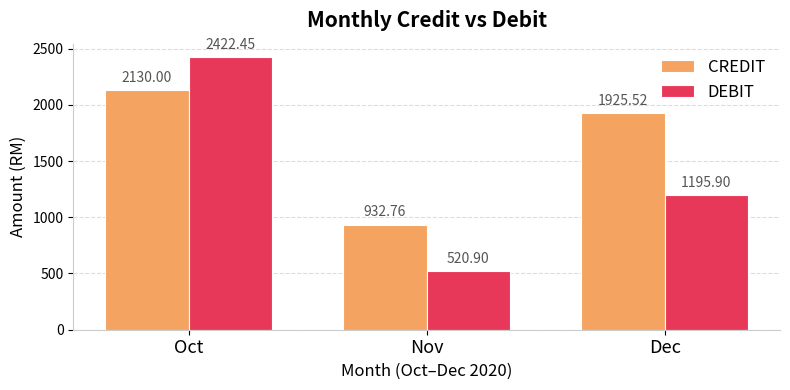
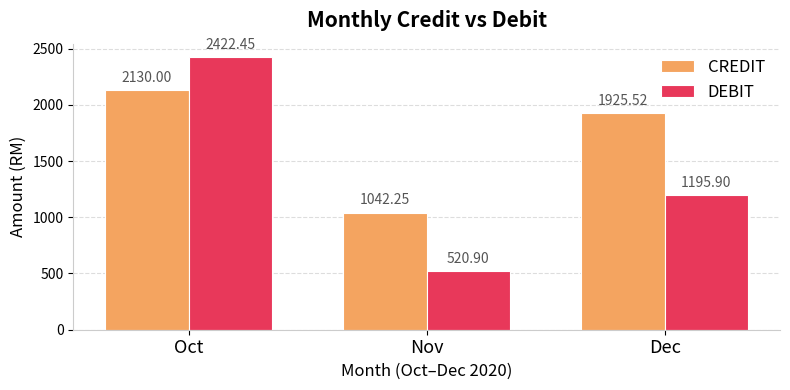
  {
    "CREDIT": {
      "Oct": 2130.00,
-     "Nov": 932.76,
+     "Nov": 1042.25,
      "Dec": 1925.52
    },
    "DEBIT": {
      "Oct": 2422.45,
      "Nov": 520.90,
      "Dec": 1195.90
    }
  }
